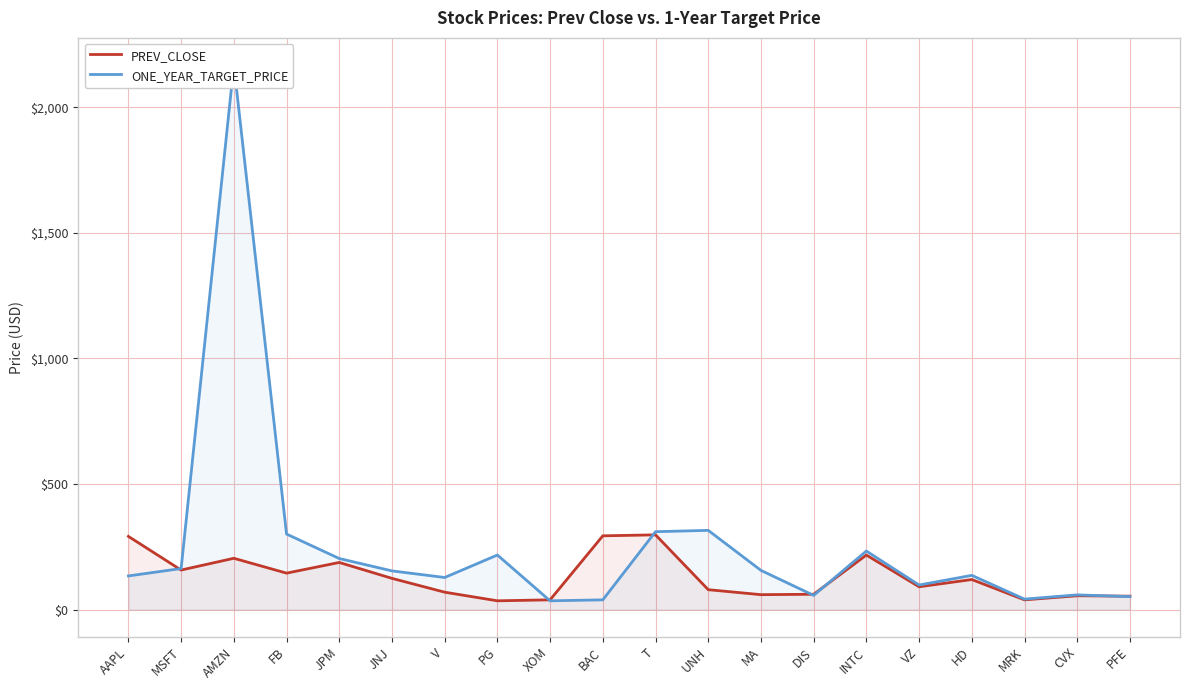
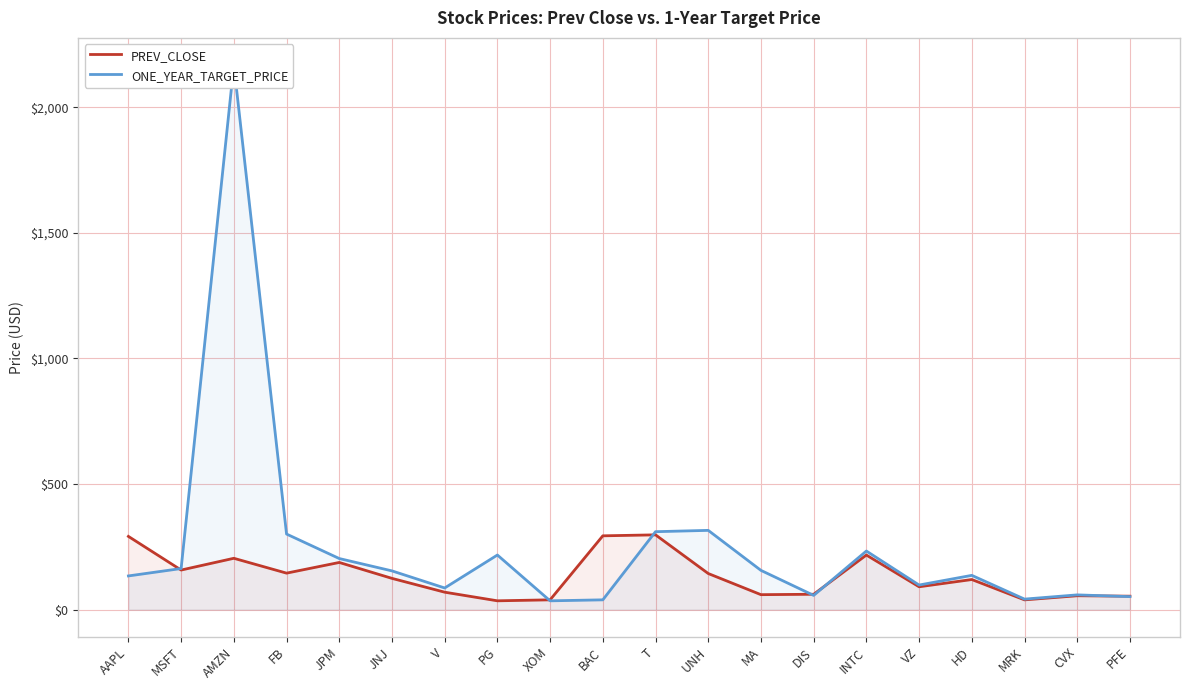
  {
    "PREV_CLOSE": {
      "AAPL": "$290",
      "AMZN": "$200",
      "FB": "$150",
      "JPM": "$190",
      "JNJ": "$120",
      "V": "$70",
      "PG": "$40",
      "BAC": "$290",
      "T": "$300",
-     "UNH": "$80",
+     "UNH": "$140",
      "MA": "$60",
      "INTC": "$220",
      "HD": "$120"
    },
    "ONE_YEAR_TARGET_PRICE": {
      "AAPL": "$130",
      "FB": "$300",
      "JPM": "$200",
      "JNJ": "$150",
-     "V": "$130",
+     "V": "$90",
      "PG": "$220",
      "BAC": "$40",
      "T": "$310",
      "UNH": "$320",
      "MA": "$160",
      "INTC": "$230",
      "HD": "$140"
    }
  }
